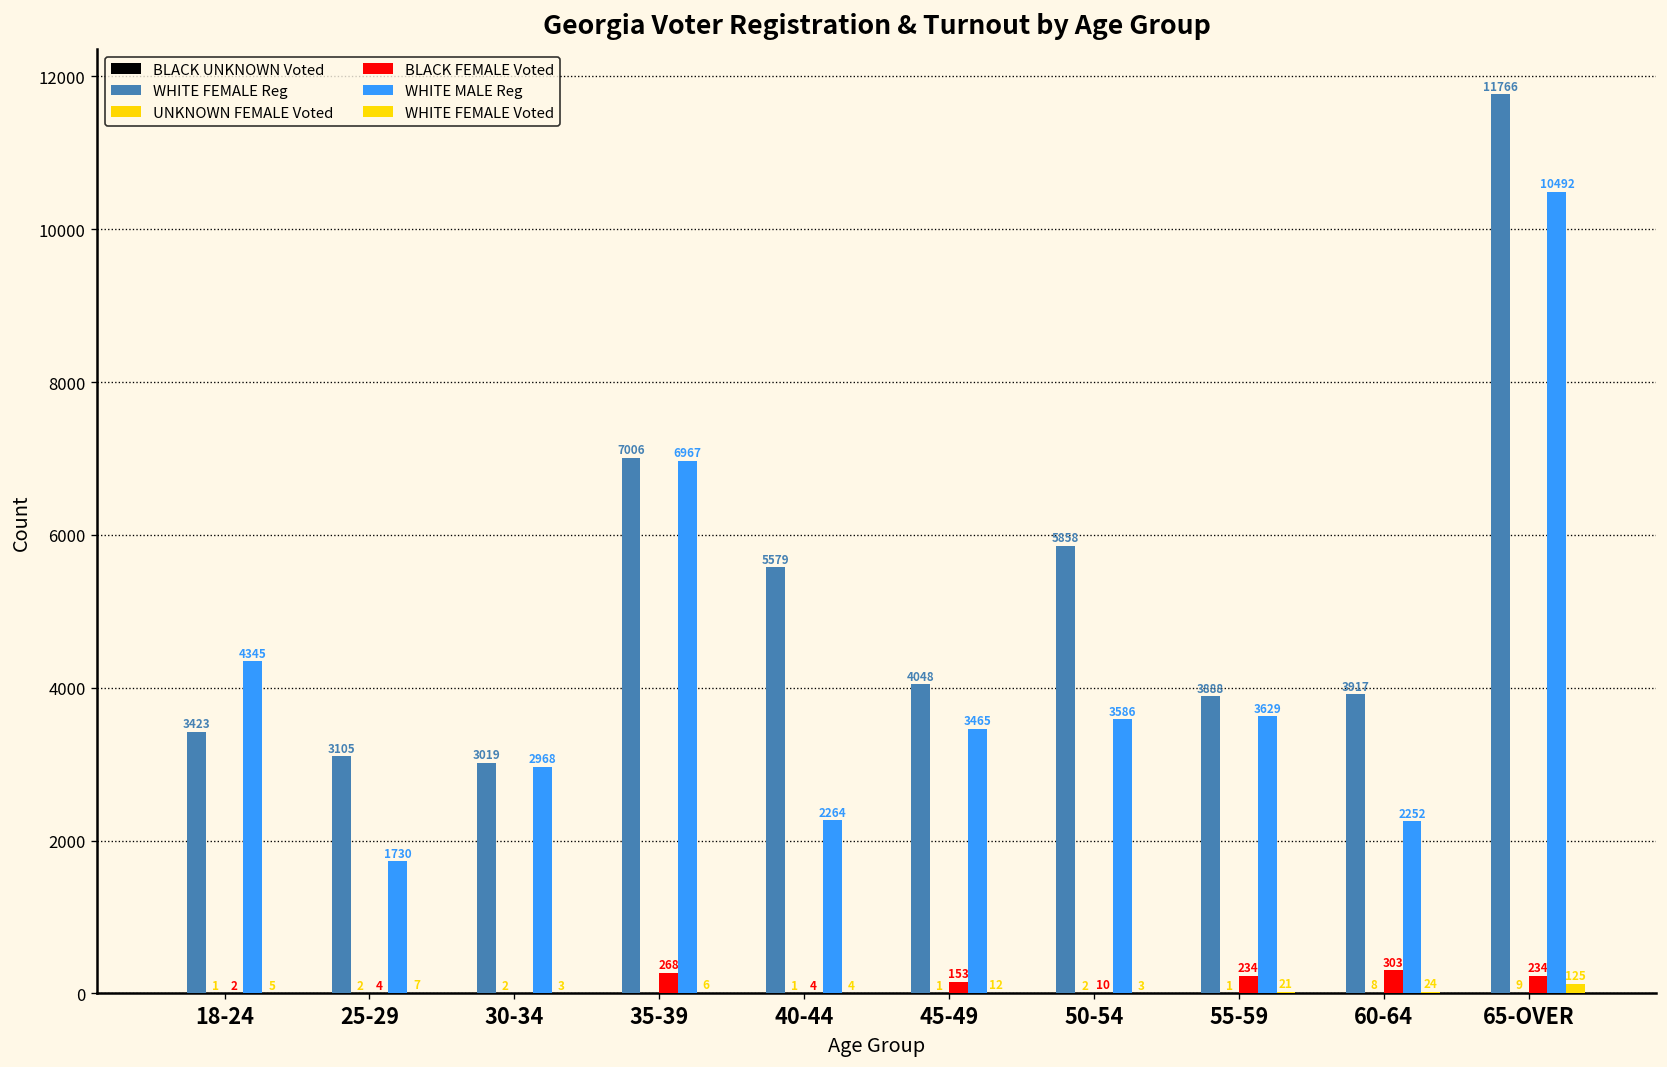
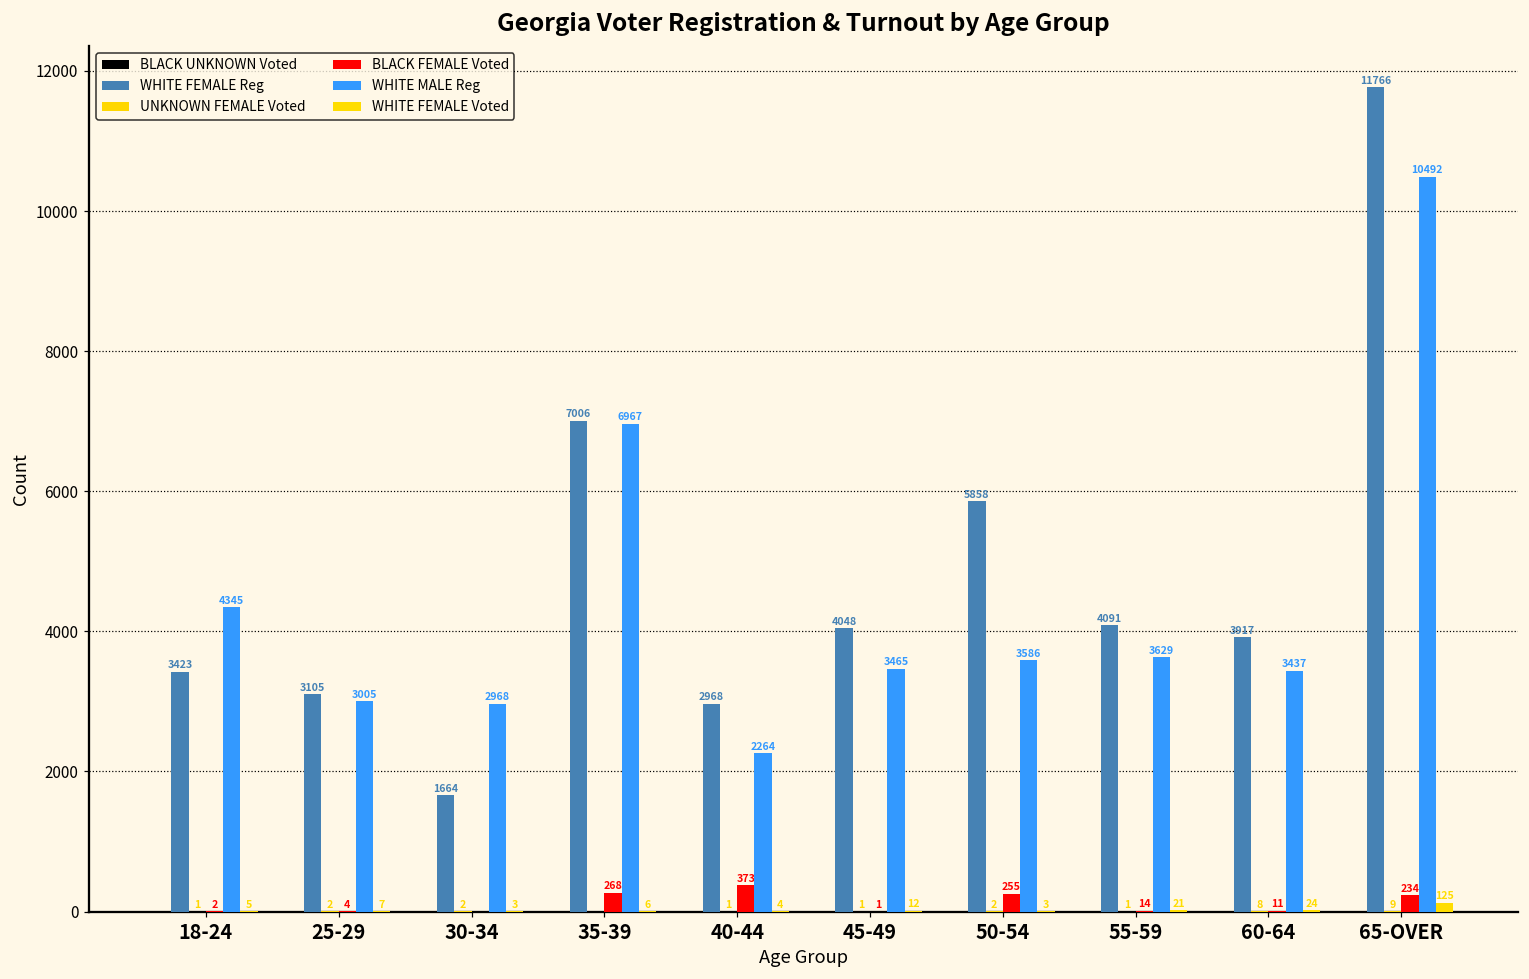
  {
    "BLACK UNKNOWN Voted": {
      "18-24": 0,
      "25-29": 0,
      "30-34": 0,
      "35-39": 0,
      "40-44": 0,
      "45-49": 0,
      "50-54": 0,
      "55-59": 0,
      "60-64": 0,
      "65-OVER": 0
    },
    "WHITE FEMALE Reg": {
      "18-24": 3423,
      "25-29": 3105,
-     "30-34": 3019,
+     "30-34": 1664,
      "35-39": 7006,
-     "40-44": 5579,
+     "40-44": 2968,
      "45-49": 4048,
      "50-54": 5858,
-     "55-59": 3888,
+     "55-59": 4091,
      "60-64": 3917,
      "65-OVER": 11766
    },
    "BLACK FEMALE Voted": {
      "18-24": 2,
      "25-29": 4,
      "35-39": 268,
-     "40-44": 4,
-     "45-49": 153,
-     "50-54": 10,
-     "55-59": 234,
-     "60-64": 303,
+     "40-44": 373,
+     "45-49": 1,
+     "50-54": 255,
+     "55-59": 14,
+     "60-64": 11,
      "65-OVER": 234
    },
    "WHITE MALE Reg": {
      "18-24": 4345,
-     "25-29": 1730,
+     "25-29": 3005,
      "30-34": 2968,
      "35-39": 6967,
      "40-44": 2264,
      "45-49": 3465,
      "50-54": 3586,
      "55-59": 3629,
-     "60-64": 2252,
+     "60-64": 3437,
      "65-OVER": 10492
    }
  }
